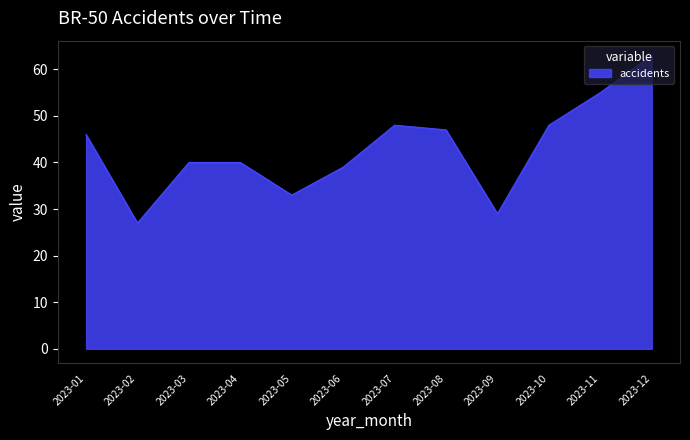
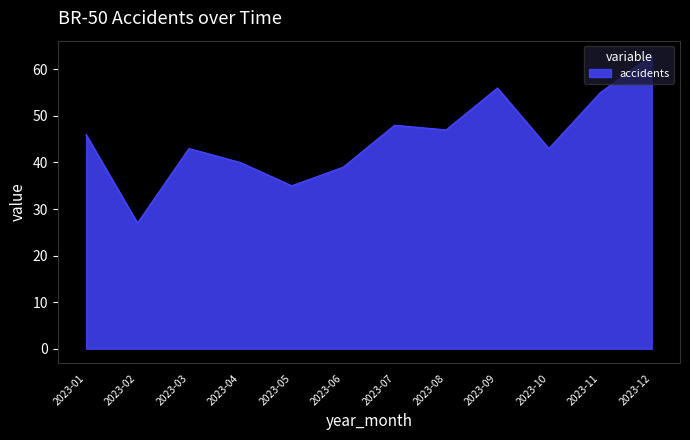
  {
    "2023-01": 46,
    "2023-02": 27,
-   "2023-03": 40,
+   "2023-03": 43,
    "2023-04": 40,
-   "2023-05": 33,
+   "2023-05": 35,
    "2023-06": 39,
    "2023-07": 48,
    "2023-08": 47,
-   "2023-09": 29,
-   "2023-10": 48,
+   "2023-09": 56,
+   "2023-10": 43,
    "2023-11": 55
  }
